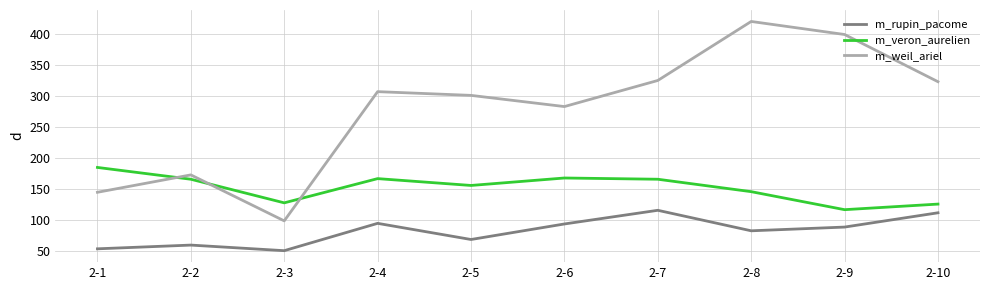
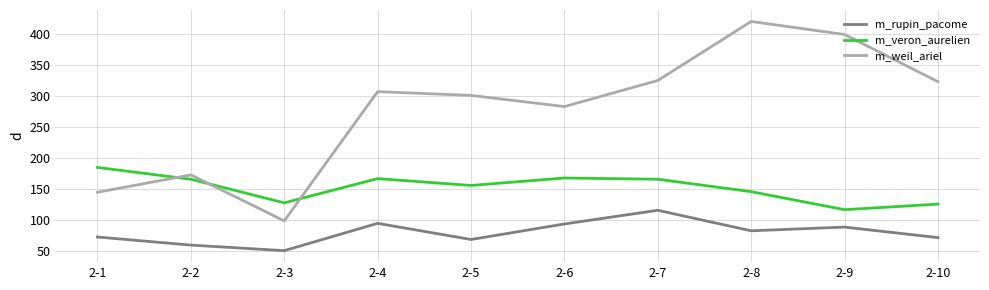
  {
    "m_rupin_pacome": {
-     "2-1": 50,
+     "2-1": 70,
      "2-2": 60,
      "2-3": 50,
      "2-4": 100,
      "2-5": 70,
      "2-6": 90,
      "2-7": 120,
      "2-8": 80,
      "2-9": 90,
-     "2-10": 110
+     "2-10": 70
    },
    "m_veron_aurelien": {
      "2-1": 190,
      "2-2": 170,
      "2-3": 130,
      "2-4": 170,
      "2-5": 160,
      "2-6": 170,
      "2-7": 170,
      "2-8": 150,
      "2-9": 120,
      "2-10": 130
    },
    "m_weil_ariel": {
      "2-1": 150,
      "2-2": 170,
      "2-3": 100,
      "2-4": 310,
      "2-5": 300,
      "2-6": 280,
      "2-7": 330,
      "2-8": 420,
      "2-9": 400,
      "2-10": 320
    }
  }
